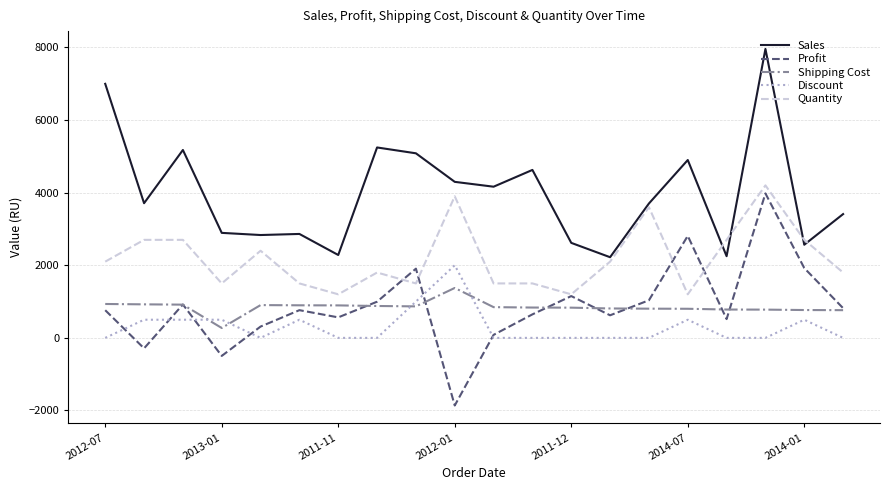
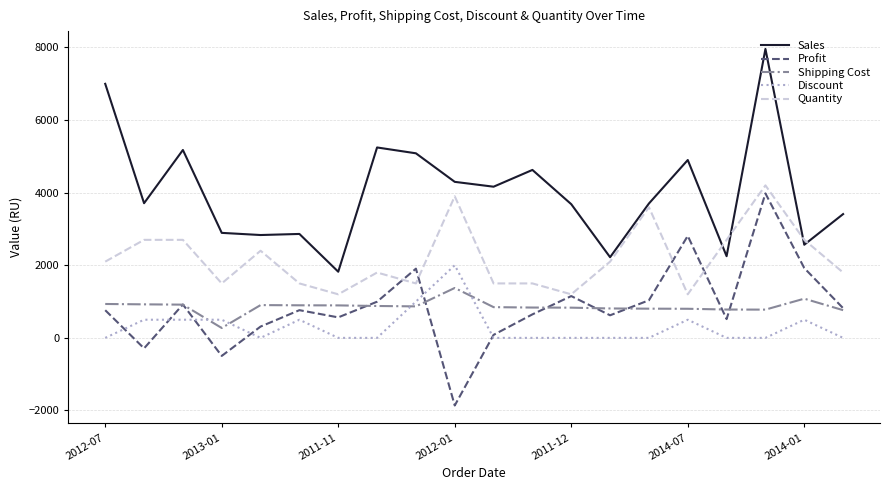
  {
    "Sales": {
      "2012-07": 7000,
      "2013-01": 2900,
-     "2011-11": 2300,
+     "2011-11": 1800,
      "2012-01": 4300,
-     "2011-12": 2600,
+     "2011-12": 3700,
      "2014-07": 4900,
      "2014-01": 2600
    },
    "Profit": {
      "2012-07": 800,
      "2013-01": -500,
      "2011-11": 600,
      "2012-01": -1900,
      "2014-07": 2800,
      "2014-01": 1900
    },
    "Shipping Cost": {
      "2012-07": 900,
      "2013-01": 300,
      "2011-11": 900,
      "2012-01": 1400,
      "2011-12": 800,
      "2014-07": 800,
-     "2014-01": 800
+     "2014-01": 1100
    }
  }
